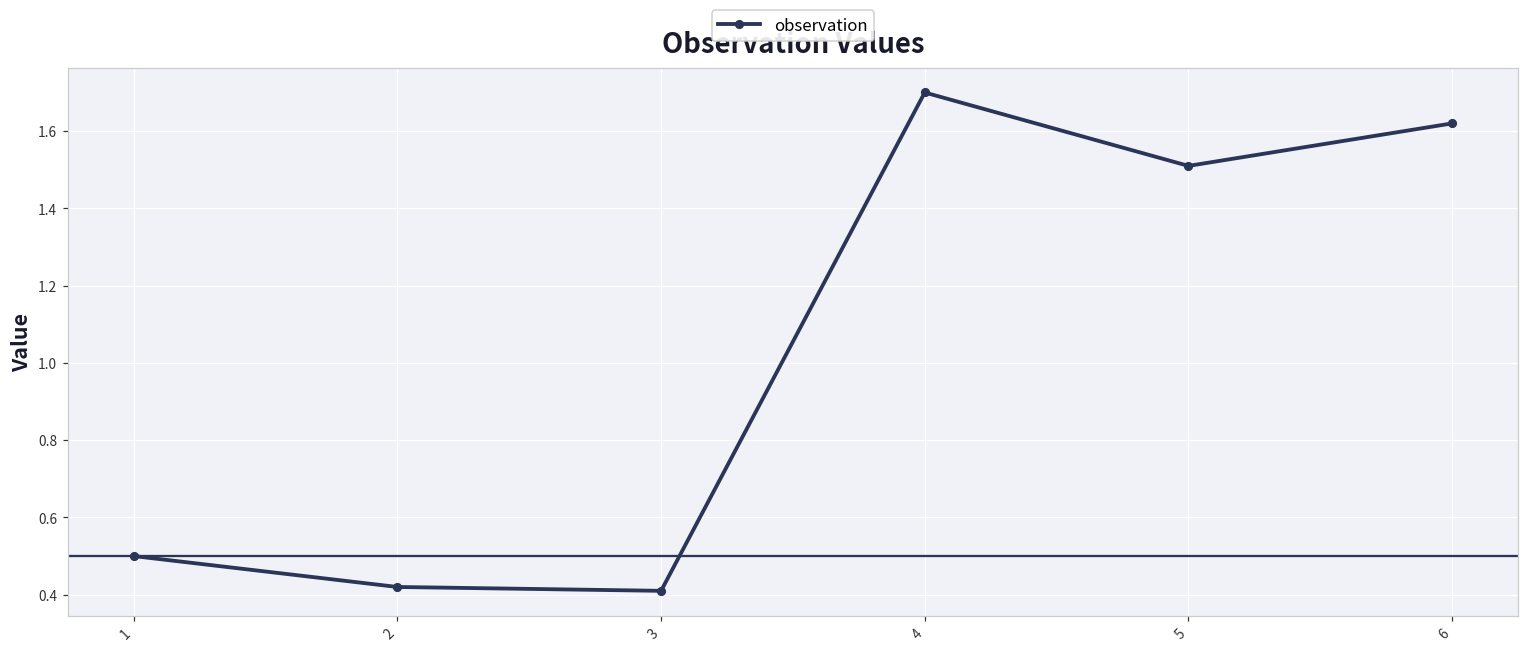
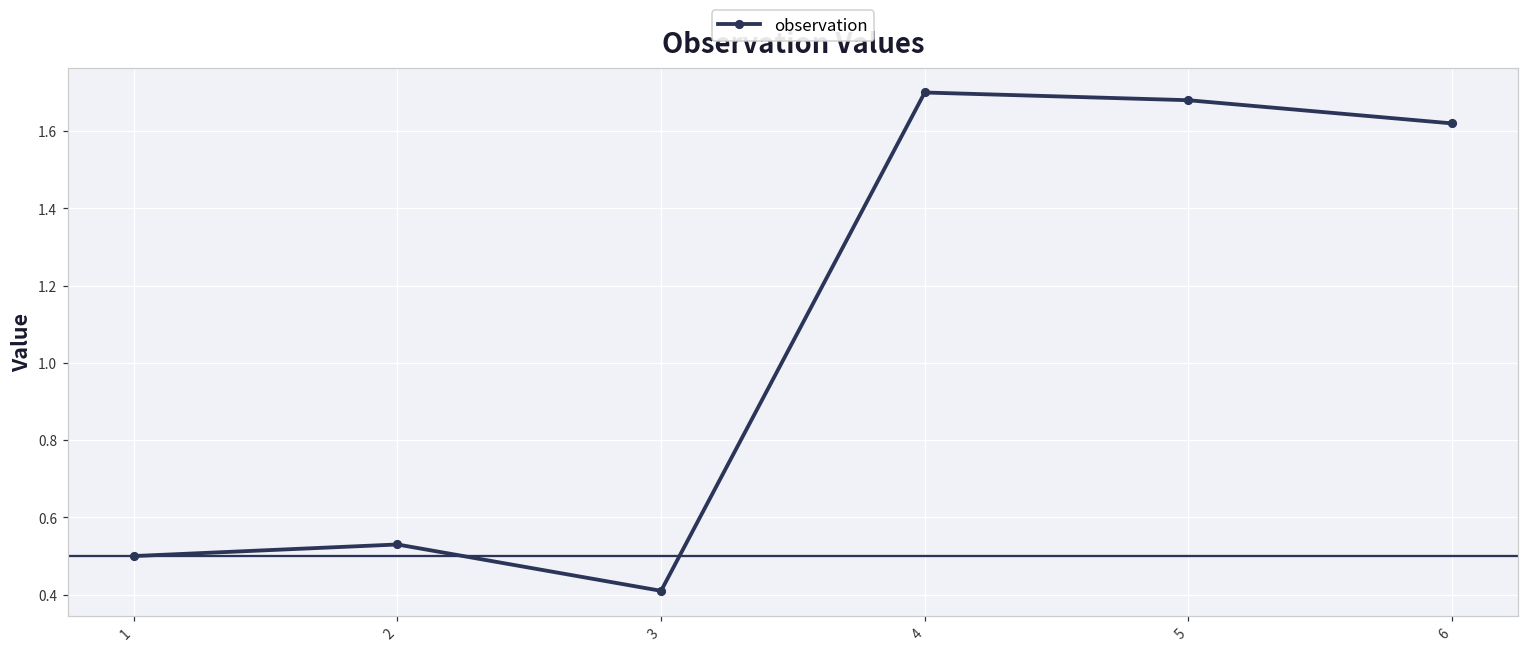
  {
    "1": 0.50,
-   "2": 0.42,
+   "2": 0.53,
    "3": 0.41,
    "4": 1.70,
-   "5": 1.51,
+   "5": 1.68,
    "6": 1.62
  }
